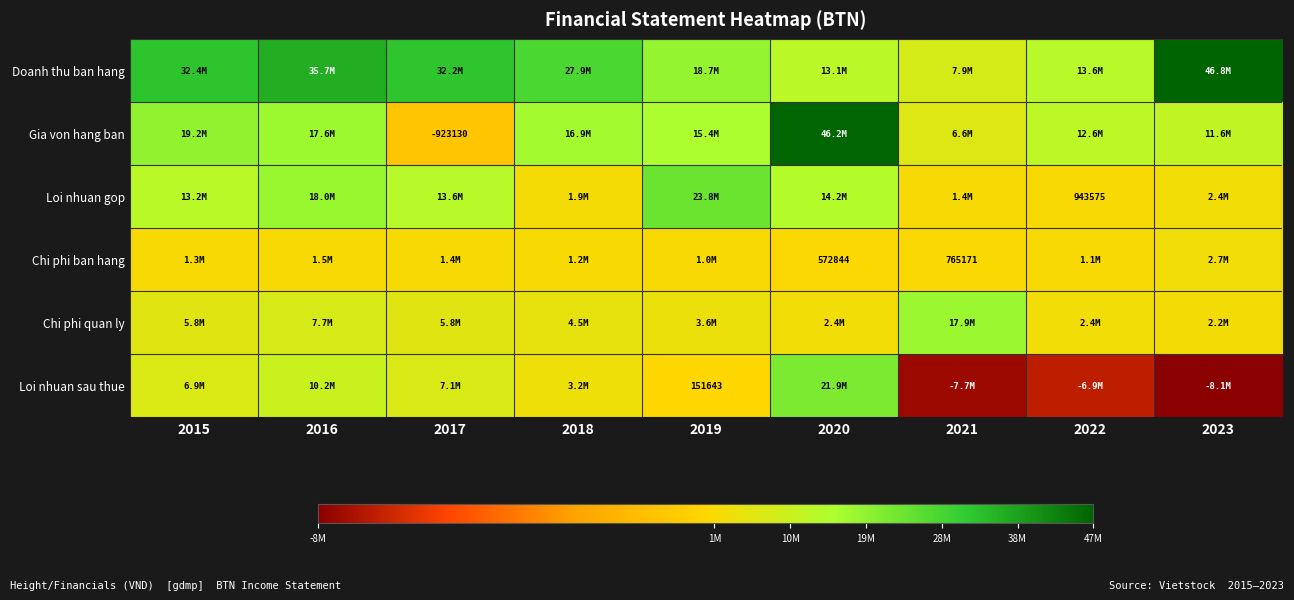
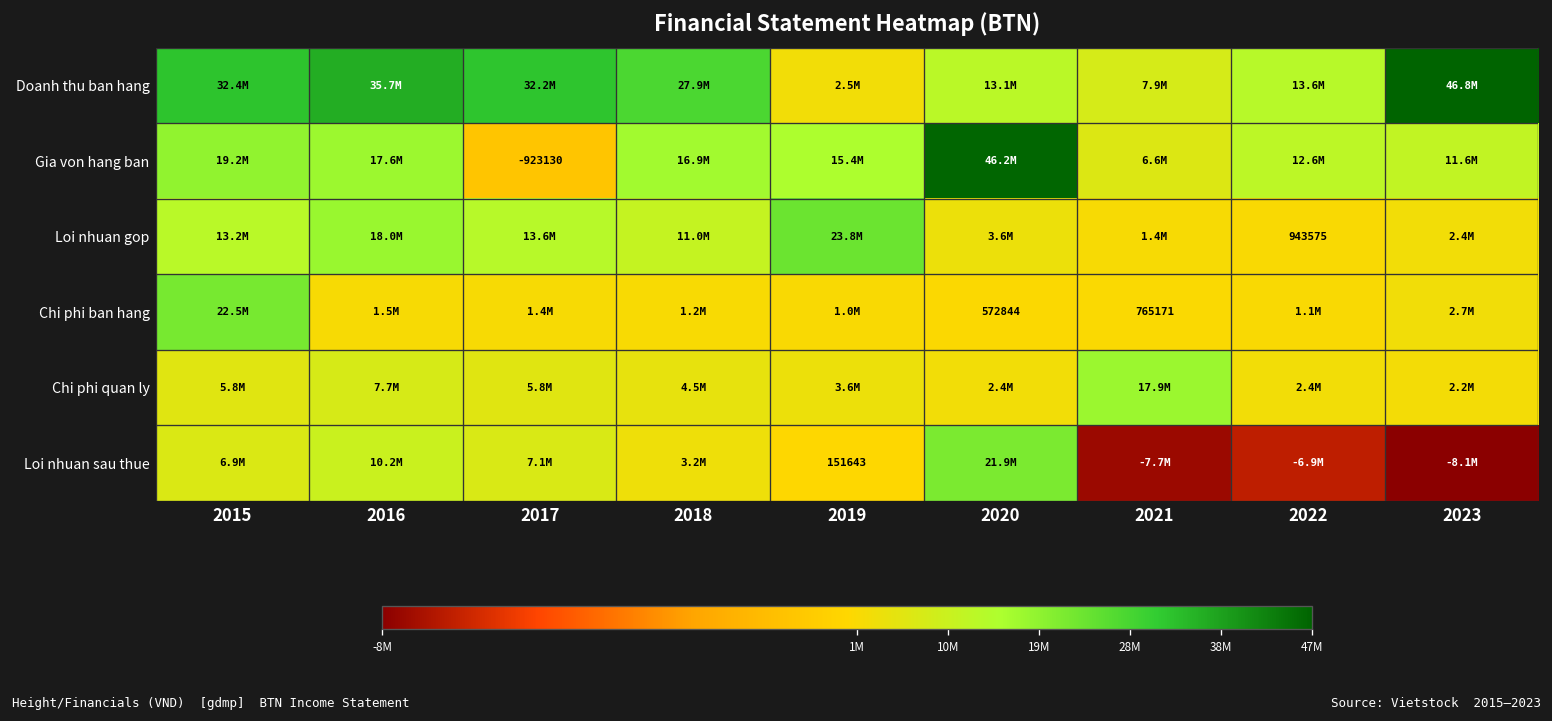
  {
    "Doanh thu ban hang": {
      "2015": "32.4M",
      "2016": "35.7M",
      "2017": "32.2M",
      "2018": "27.9M",
-     "2019": "18.7M",
+     "2019": "2.5M",
      "2020": "13.1M",
      "2021": "7.9M",
      "2022": "13.6M",
      "2023": "46.8M"
    },
    "Gia von hang ban": {
      "2015": "19.2M",
      "2016": "17.6M",
      "2017": "-923130",
      "2018": "16.9M",
      "2019": "15.4M",
      "2020": "46.2M",
      "2021": "6.6M",
      "2022": "12.6M",
      "2023": "11.6M"
    },
    "Loi nhuan gop": {
      "2015": "13.2M",
      "2016": "18.0M",
      "2017": "13.6M",
-     "2018": "1.9M",
+     "2018": "11.0M",
      "2019": "23.8M",
-     "2020": "14.2M",
+     "2020": "3.6M",
      "2021": "1.4M",
      "2022": "943575",
      "2023": "2.4M"
    },
    "Chi phi ban hang": {
-     "2015": "1.3M",
+     "2015": "22.5M",
      "2016": "1.5M",
      "2017": "1.4M",
      "2018": "1.2M",
      "2019": "1.0M",
      "2020": "572844",
      "2021": "765171",
      "2022": "1.1M",
      "2023": "2.7M"
    },
    "Chi phi quan ly": {
      "2015": "5.8M",
      "2016": "7.7M",
      "2017": "5.8M",
      "2018": "4.5M",
      "2019": "3.6M",
      "2020": "2.4M",
      "2021": "17.9M",
      "2022": "2.4M",
      "2023": "2.2M"
    },
    "Loi nhuan sau thue": {
      "2015": "6.9M",
      "2016": "10.2M",
      "2017": "7.1M",
      "2018": "3.2M",
      "2019": "151643",
      "2020": "21.9M",
      "2021": "-7.7M",
      "2022": "-6.9M",
      "2023": "-8.1M"
    }
  }
